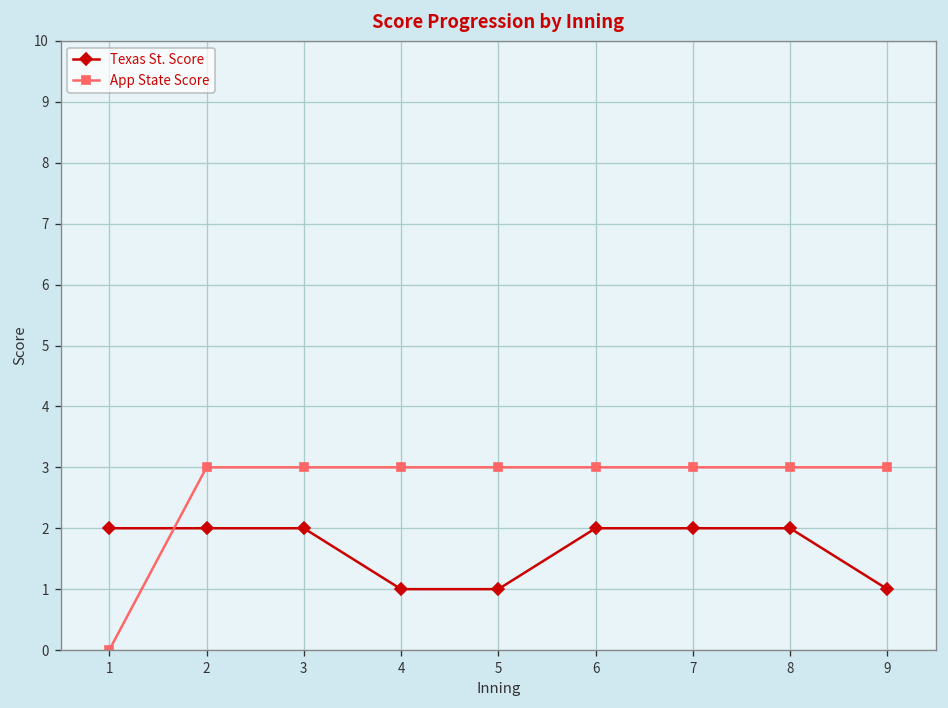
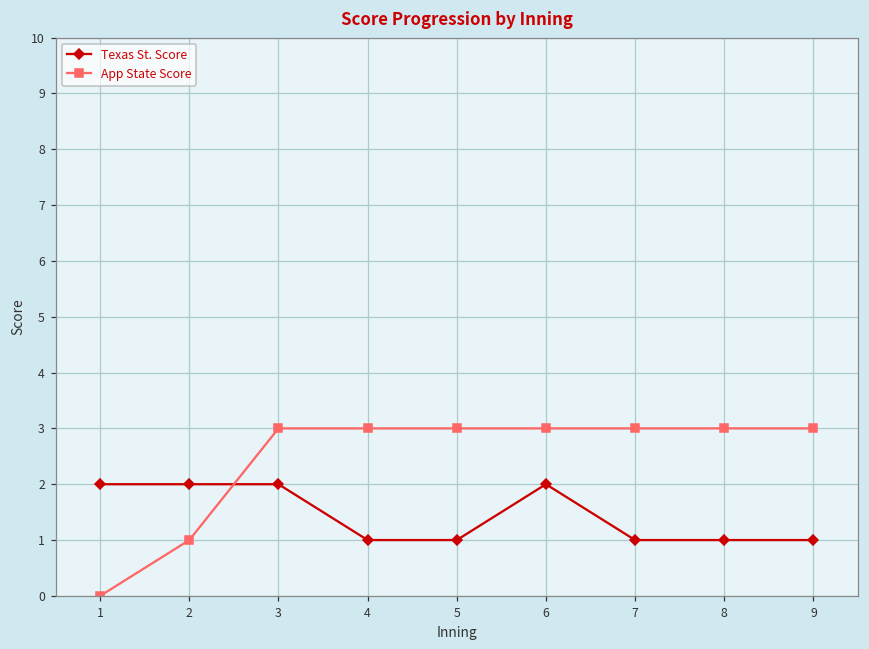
  {
    "Texas St. Score": {
      "1": 2,
      "2": 2,
      "3": 2,
      "4": 1,
      "5": 1,
      "6": 2,
-     "7": 2,
-     "8": 2,
+     "7": 1,
+     "8": 1,
      "9": 1
    },
    "App State Score": {
      "1": 0,
-     "2": 3,
+     "2": 1,
      "3": 3,
      "4": 3,
      "5": 3,
      "6": 3,
      "7": 3,
      "8": 3,
      "9": 3
    }
  }
